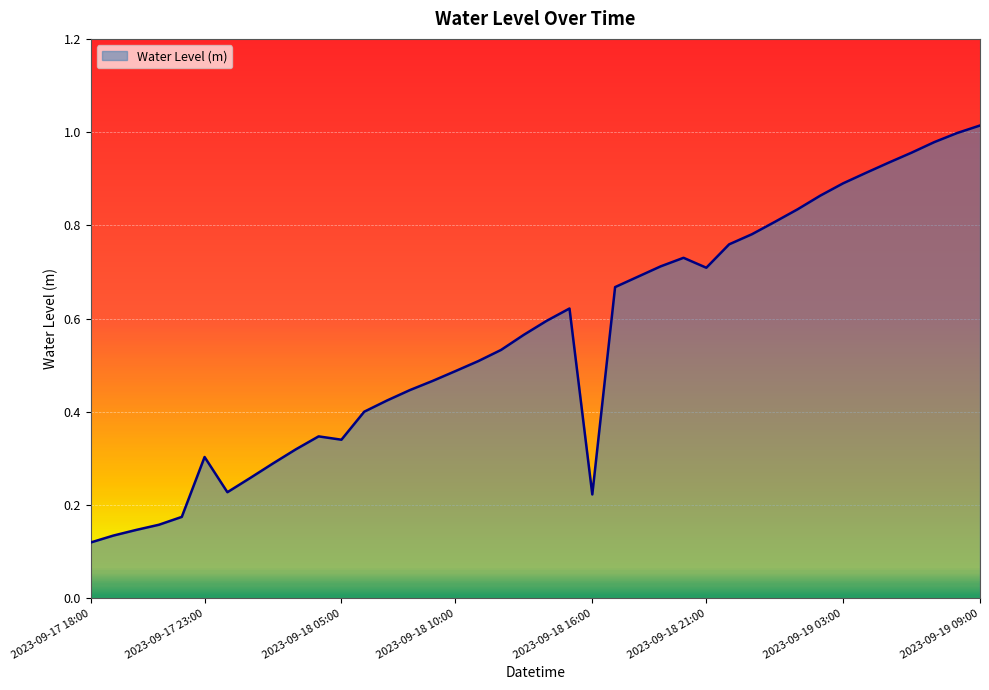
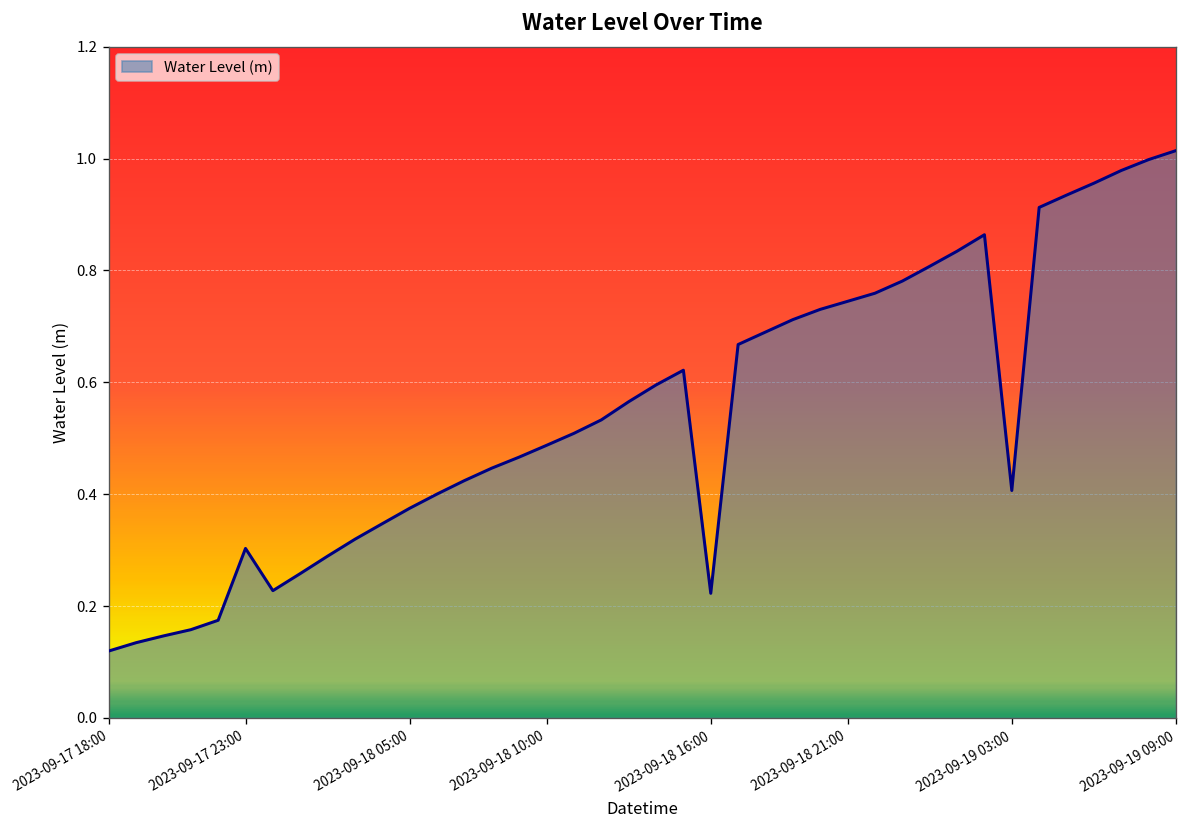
  {
    "2023-09-17 18:00": 0.12,
    "2023-09-17 23:00": 0.30,
-   "2023-09-18 05:00": 0.34,
+   "2023-09-18 05:00": 0.37,
    "2023-09-18 10:00": 0.49,
    "2023-09-18 16:00": 0.22,
-   "2023-09-18 21:00": 0.71,
-   "2023-09-19 03:00": 0.89,
+   "2023-09-18 21:00": 0.74,
+   "2023-09-19 03:00": 0.41,
    "2023-09-19 09:00": 1.01
  }
